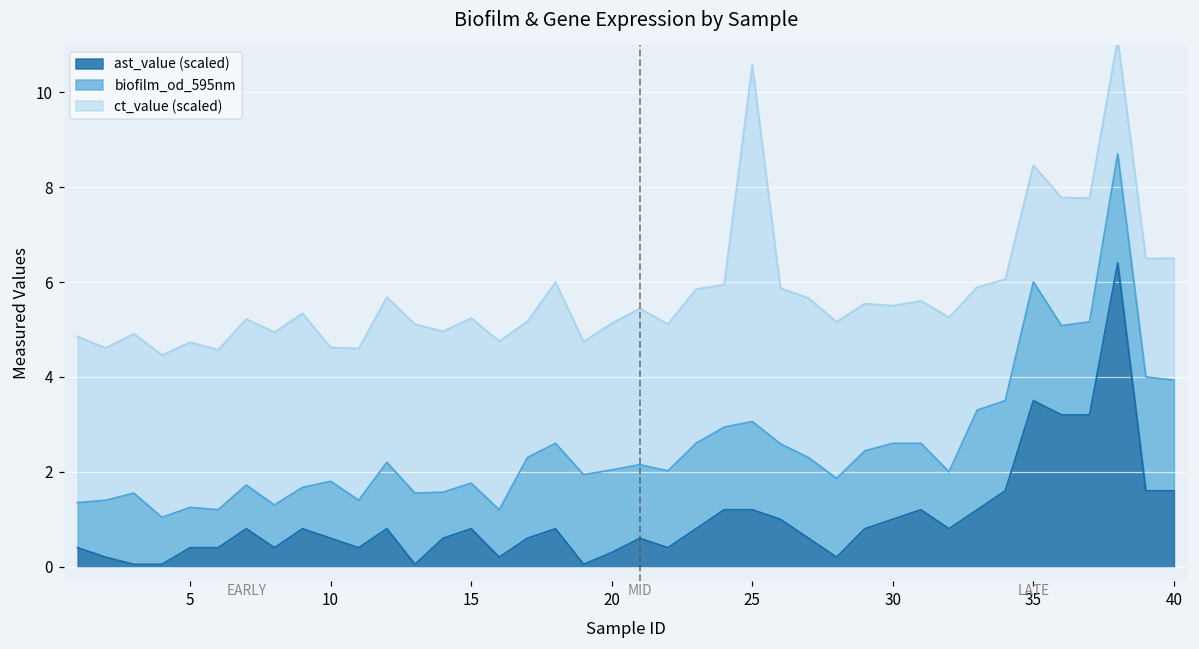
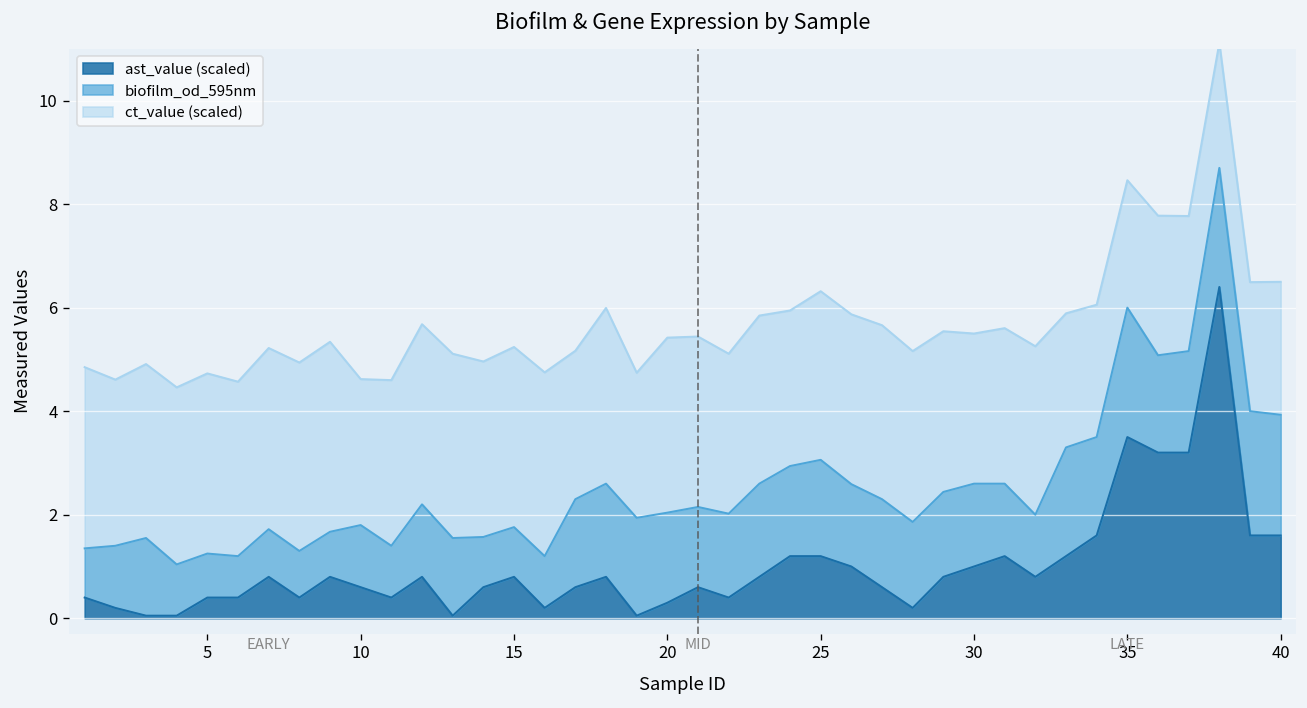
  {
    "ast_value (scaled)": {
      "5": 0.4,
      "10": 0.6,
      "15": 0.8,
      "20": 0.3,
      "25": 1.2,
      "30": 1.0,
      "35": 3.5,
      "40": 1.6
    },
    "biofilm_od_595nm": {
      "5": 0.9,
      "10": 1.2,
      "15": 1.0,
      "20": 1.7,
      "25": 1.9,
      "30": 1.6,
      "35": 2.5,
      "40": 2.3
    },
    "ct_value (scaled)": {
      "5": 3.5,
      "10": 2.8,
      "15": 3.5,
-     "20": 3.1,
-     "25": 7.5,
+     "20": 3.4,
+     "25": 3.3,
      "30": 2.9,
      "35": 2.5,
      "40": 2.6
    }
  }
